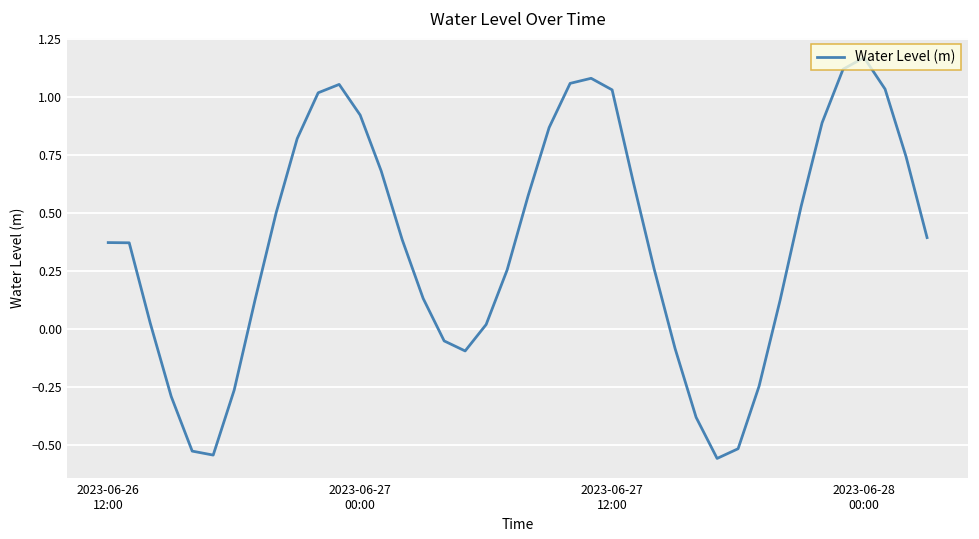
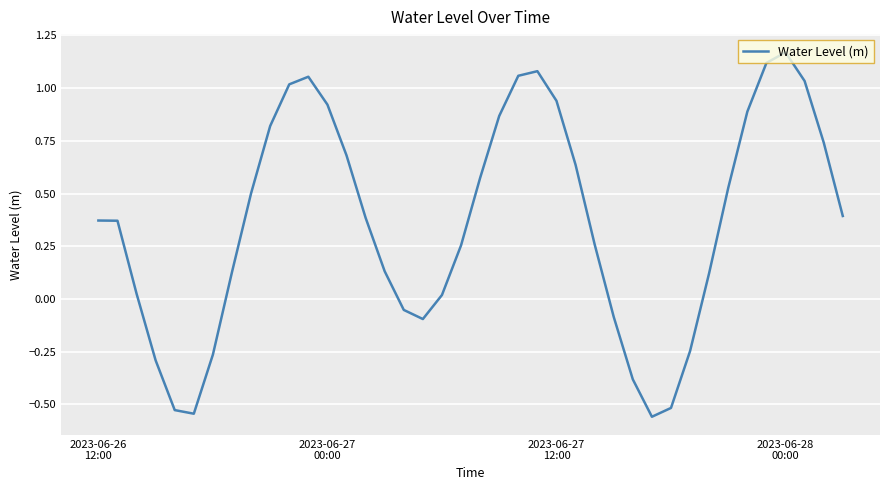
  {
    "2023-06-26 12:00": 0.37,
    "2023-06-27 00:00": 0.92,
-   "2023-06-27 12:00": 1.03
+   "2023-06-27 12:00": 0.94
  }
